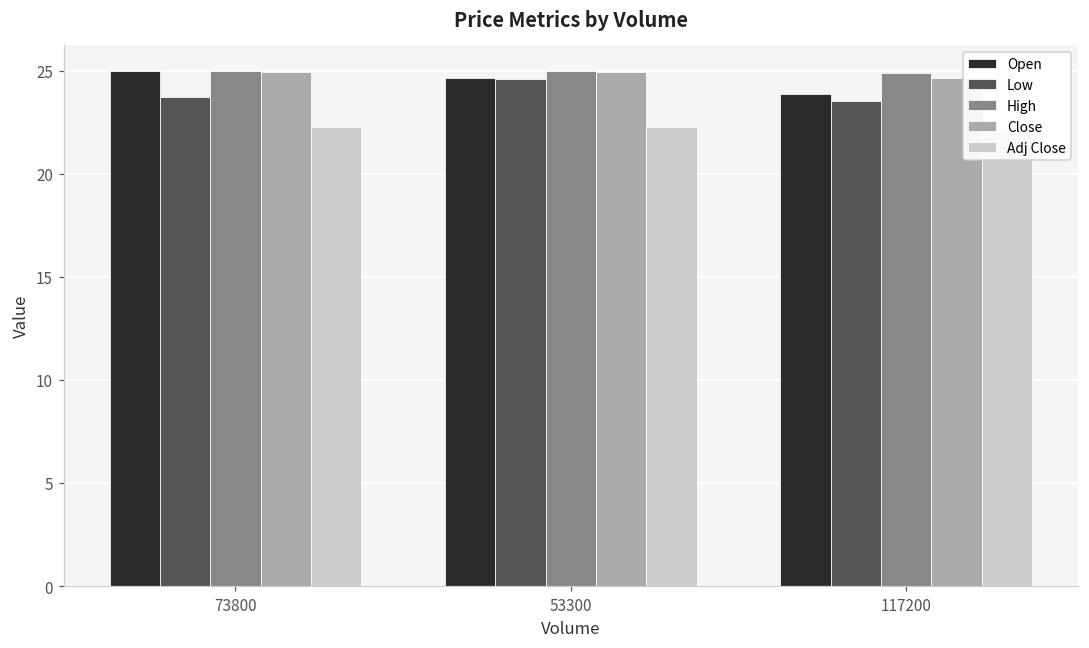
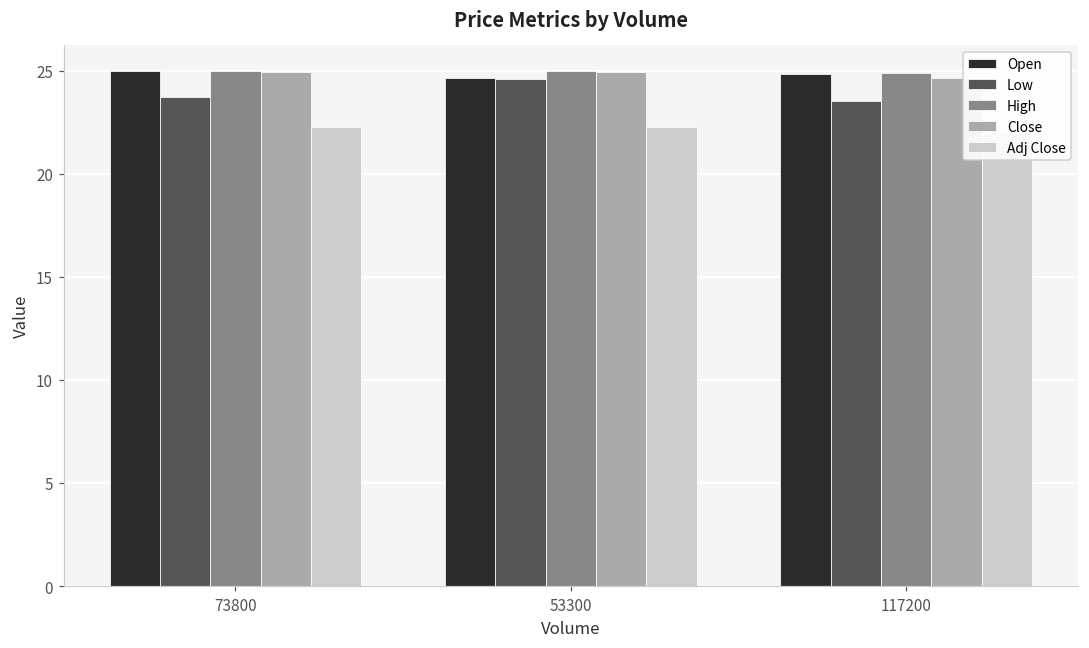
  {
    "Open": {
      "73800": 25.0,
      "53300": 24.7,
-     "117200": 23.9
+     "117200": 24.8
    },
    "Low": {
      "73800": 23.7,
      "53300": 24.6,
      "117200": 23.5
    }
  }
